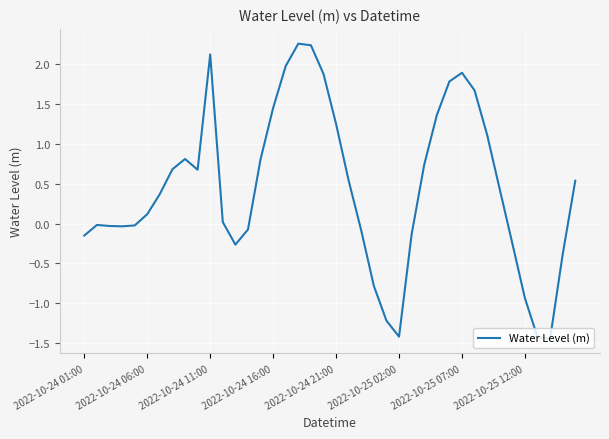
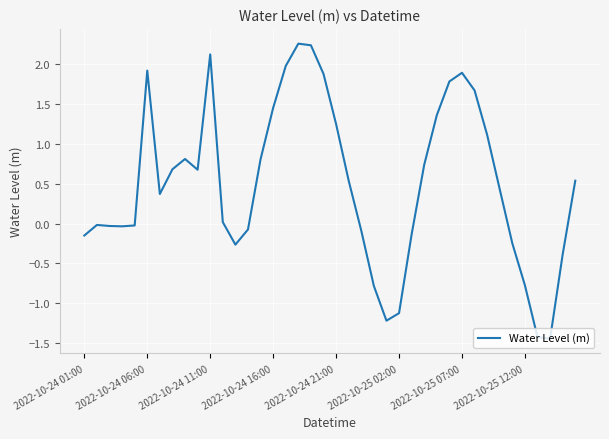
  {
    "2022-10-24 01:00": -0.1,
-   "2022-10-24 06:00": 0.1,
+   "2022-10-24 06:00": 1.9,
    "2022-10-24 11:00": 2.1,
    "2022-10-24 16:00": 1.5,
    "2022-10-24 21:00": 1.2,
-   "2022-10-25 02:00": -1.4,
+   "2022-10-25 02:00": -1.1,
    "2022-10-25 07:00": 1.9,
-   "2022-10-25 12:00": -0.9
+   "2022-10-25 12:00": -0.8
  }
